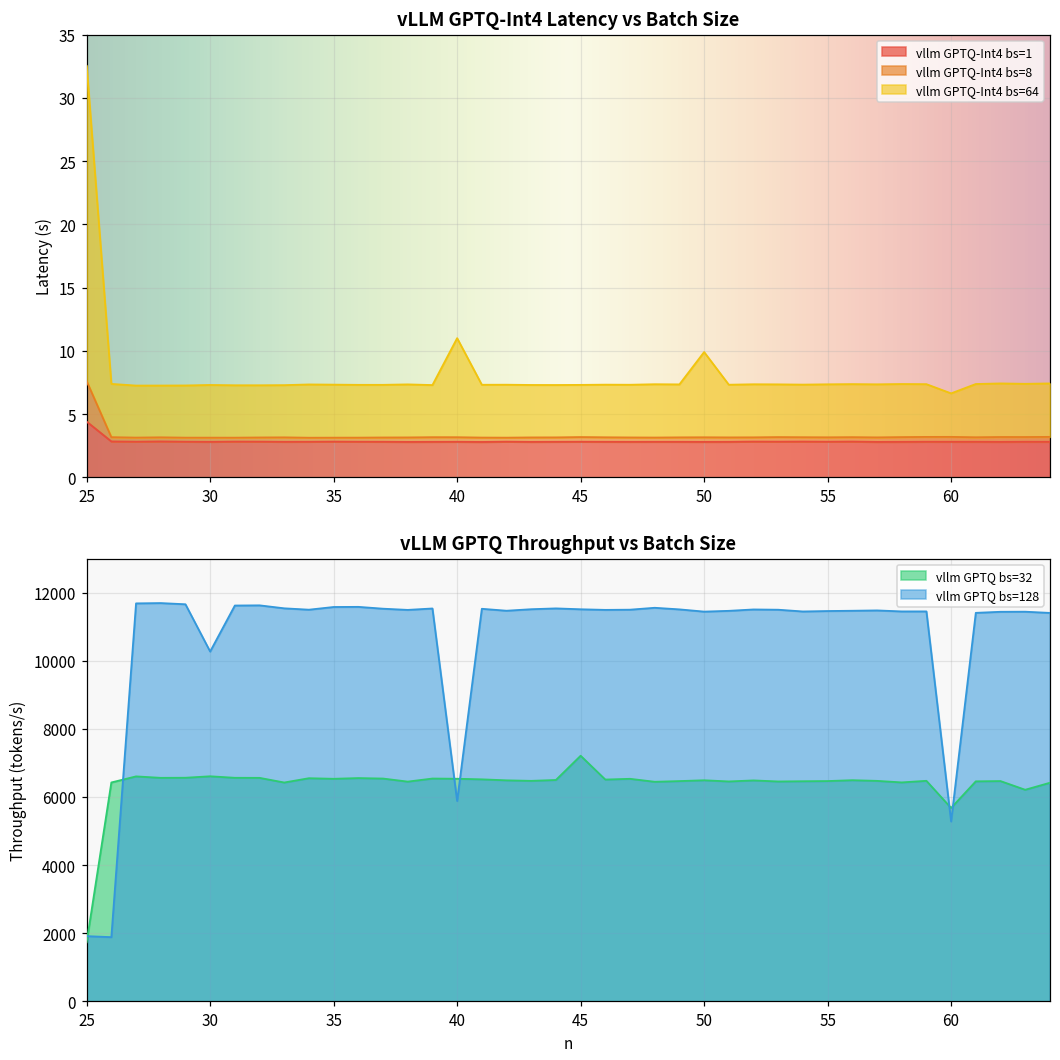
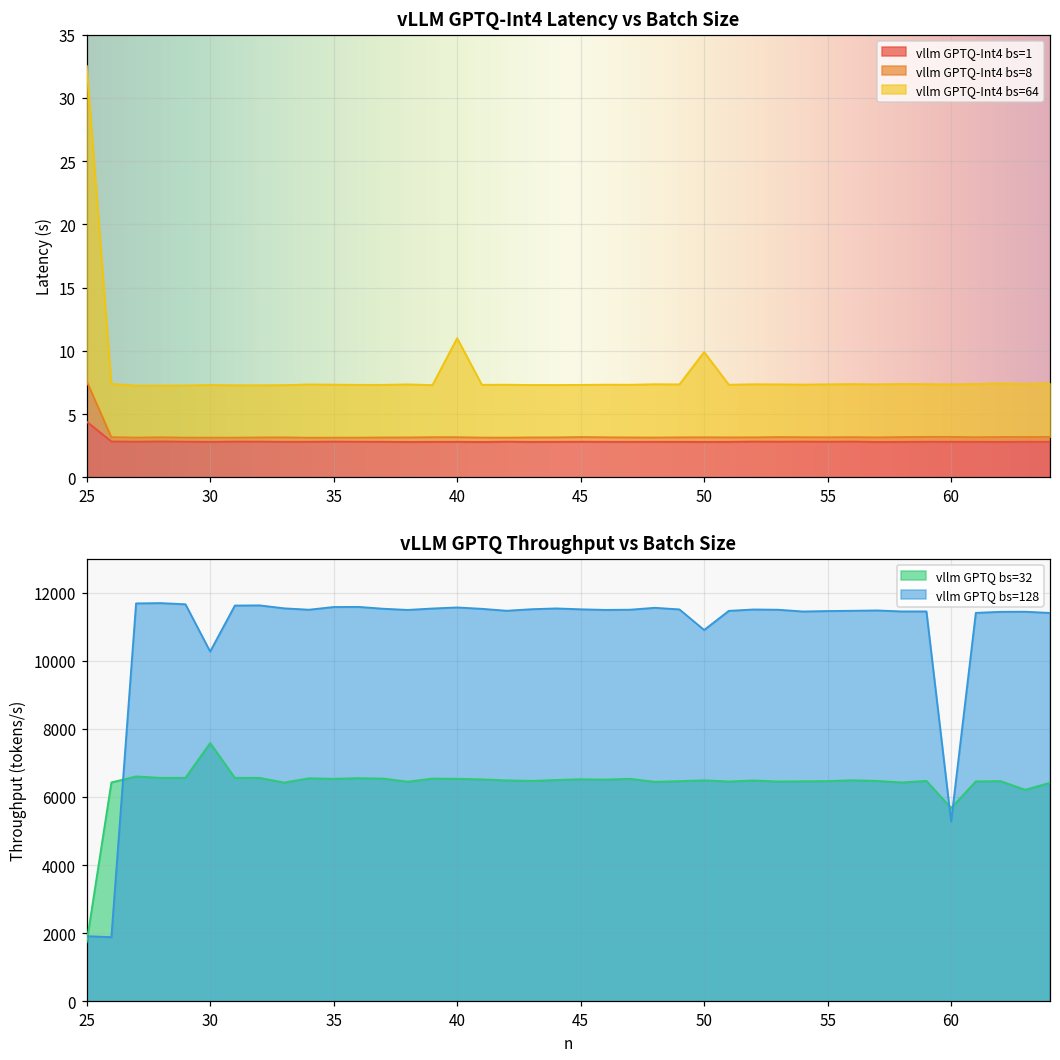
  {
    "vLLM GPTQ-Int4 Latency vs Batch Size": {
      "vllm GPTQ-Int4 bs=64": {
        "25": 32.5,
        "30": 7.3,
        "35": 7.3,
        "40": 11.0,
        "45": 7.3,
        "50": 9.9,
        "55": 7.4,
-       "60": 6.6
+       "60": 7.4
      }
    },
    "vLLM GPTQ Throughput vs Batch Size": {
      "vllm GPTQ bs=32": {
        "25": 1700,
-       "30": 6600,
+       "30": 7600,
        "35": 6500,
        "40": 6500,
-       "45": 7200,
+       "45": 6500,
        "50": 6500,
        "55": 6500,
        "60": 5700
      },
      "vllm GPTQ bs=128": {
        "25": 1900,
        "30": 10300,
        "35": 11600,
-       "40": 5900,
+       "40": 11600,
        "45": 11500,
-       "50": 11400,
+       "50": 10900,
        "55": 11500,
        "60": 5300
      }
    }
  }
